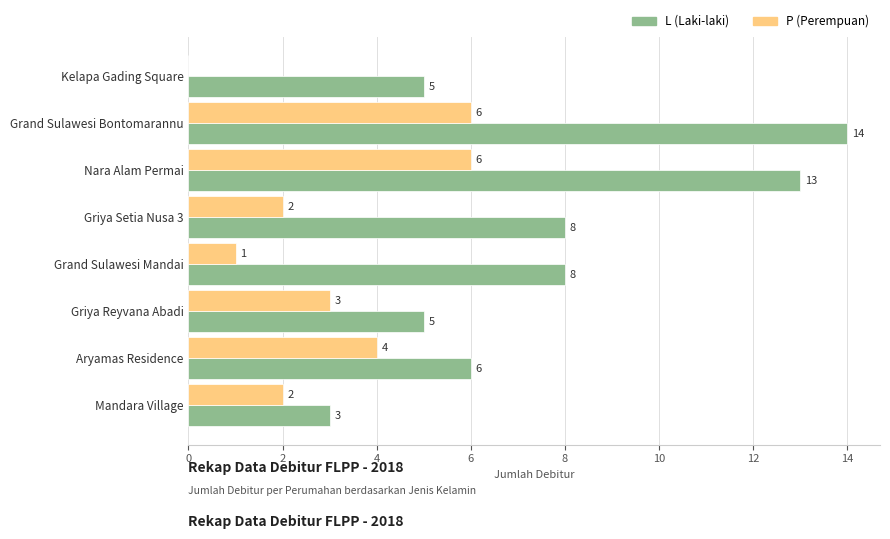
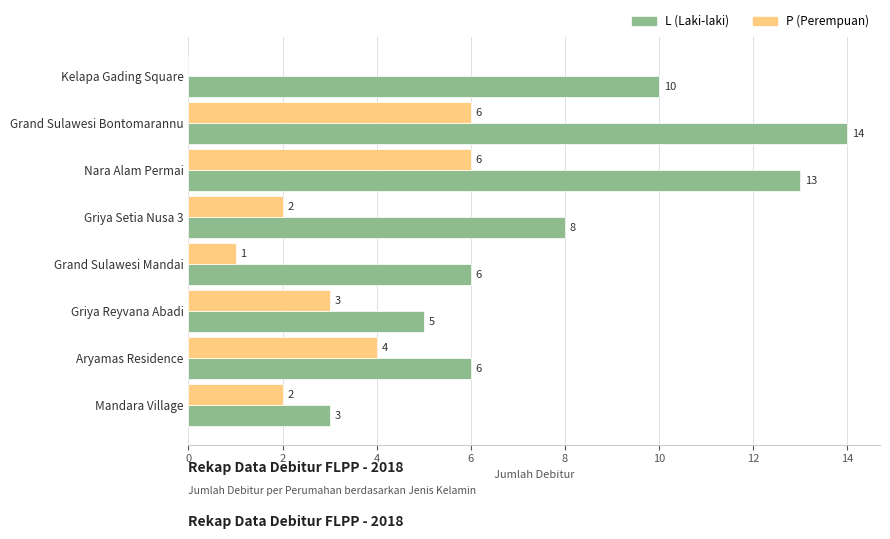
  {
    "L (Laki-laki)": {
-     "Kelapa Gading Square": 5,
+     "Kelapa Gading Square": 10,
      "Grand Sulawesi Bontomarannu": 14,
      "Nara Alam Permai": 13,
      "Griya Setia Nusa 3": 8,
-     "Grand Sulawesi Mandai": 8,
+     "Grand Sulawesi Mandai": 6,
      "Griya Reyvana Abadi": 5,
      "Aryamas Residence": 6,
      "Mandara Village": 3
    },
    "P (Perempuan)": {
      "Grand Sulawesi Bontomarannu": 6,
      "Nara Alam Permai": 6,
      "Griya Setia Nusa 3": 2,
      "Grand Sulawesi Mandai": 1,
      "Griya Reyvana Abadi": 3,
      "Aryamas Residence": 4,
      "Mandara Village": 2
    }
  }
